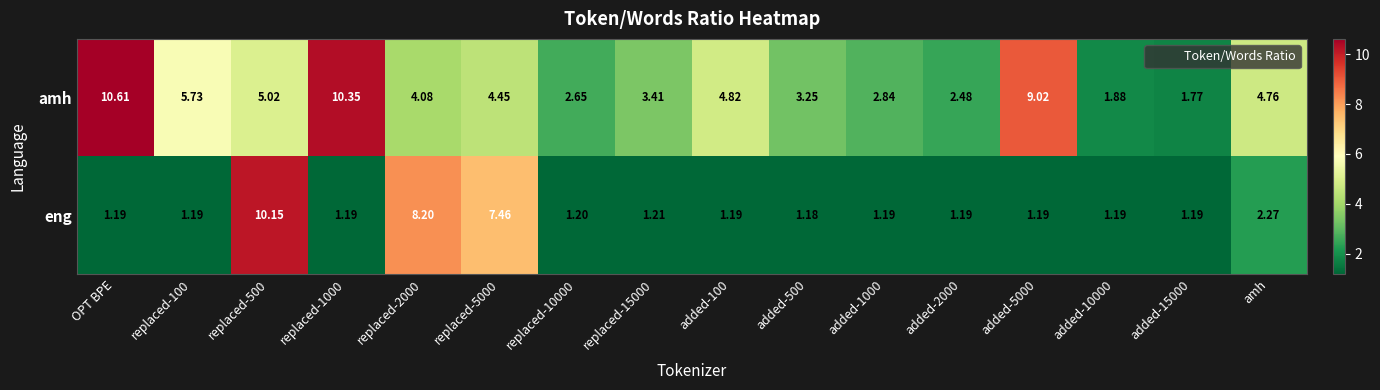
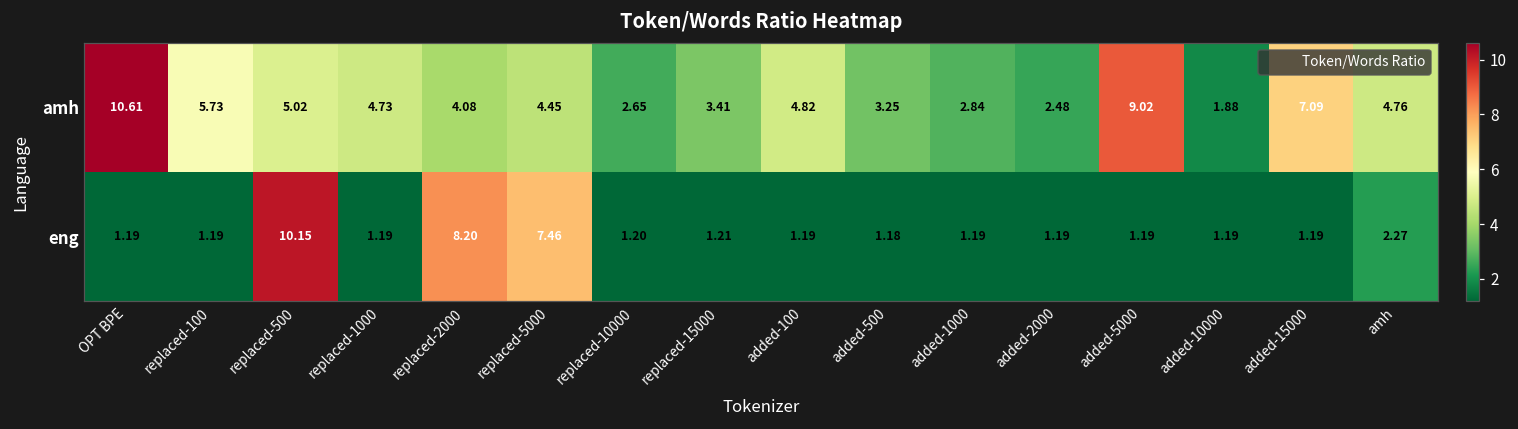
  {
    "amh": {
      "OPT BPE": 10.61,
      "replaced-100": 5.73,
      "replaced-500": 5.02,
-     "replaced-1000": 10.35,
+     "replaced-1000": 4.73,
      "replaced-2000": 4.08,
      "replaced-5000": 4.45,
      "replaced-10000": 2.65,
      "replaced-15000": 3.41,
      "added-100": 4.82,
      "added-500": 3.25,
      "added-1000": 2.84,
      "added-2000": 2.48,
      "added-5000": 9.02,
      "added-10000": 1.88,
-     "added-15000": 1.77,
+     "added-15000": 7.09,
      "amh": 4.76
    },
    "eng": {
      "OPT BPE": 1.19,
      "replaced-100": 1.19,
      "replaced-500": 10.15,
      "replaced-1000": 1.19,
      "replaced-2000": 8.20,
      "replaced-5000": 7.46,
      "replaced-10000": 1.20,
      "replaced-15000": 1.21,
      "added-100": 1.19,
      "added-500": 1.18,
      "added-1000": 1.19,
      "added-2000": 1.19,
      "added-5000": 1.19,
      "added-10000": 1.19,
      "added-15000": 1.19,
      "amh": 2.27
    }
  }
